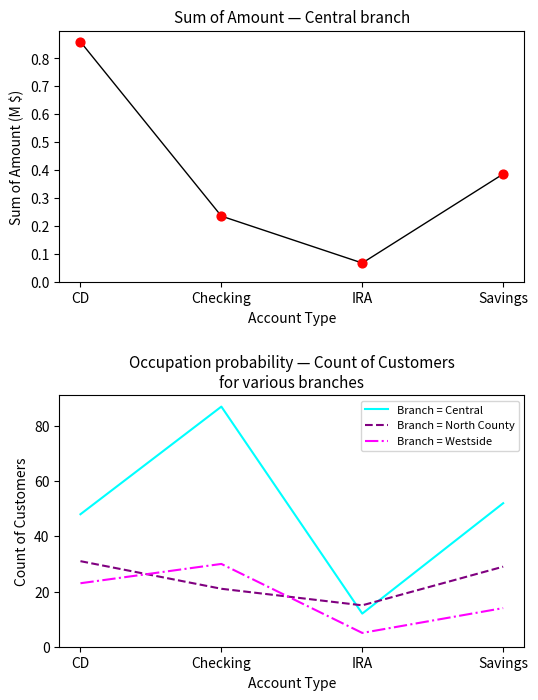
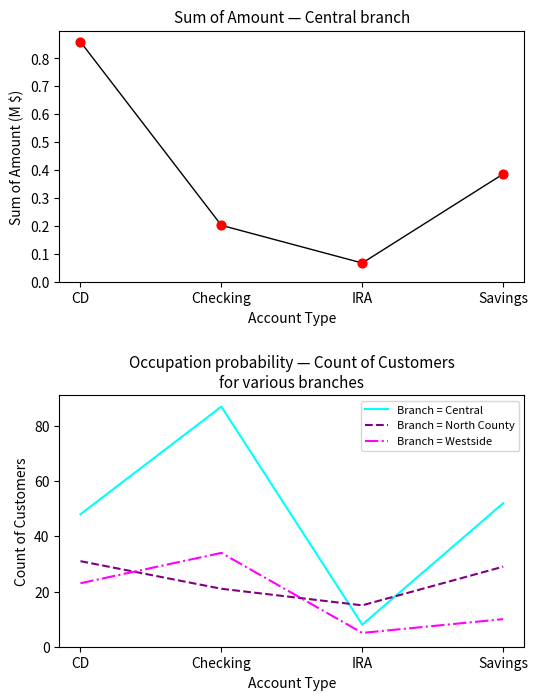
  {
    "Sum of Amount — Central branch": {
      "CD": 0.86,
-     "Checking": 0.24,
+     "Checking": 0.20,
      "IRA": 0.07,
      "Savings": 0.39
    },
    "Occupation probability — Count of Customers for various branches": {
      "Branch = Central": {
        "CD": 48,
        "Checking": 87,
-       "IRA": 12,
+       "IRA": 8,
        "Savings": 52
      },
      "Branch = North County": {
        "CD": 31,
        "Checking": 21,
        "IRA": 15,
        "Savings": 29
      },
      "Branch = Westside": {
        "CD": 23,
-       "Checking": 30,
+       "Checking": 34,
        "IRA": 5,
-       "Savings": 14
+       "Savings": 10
      }
    }
  }
